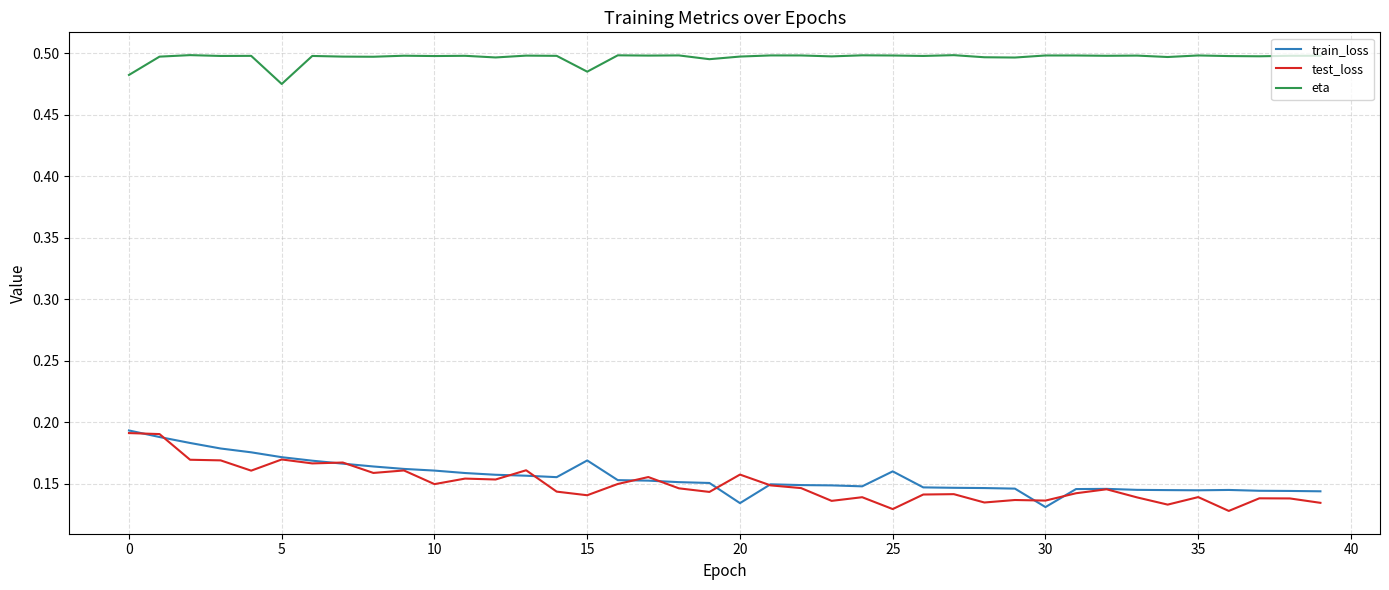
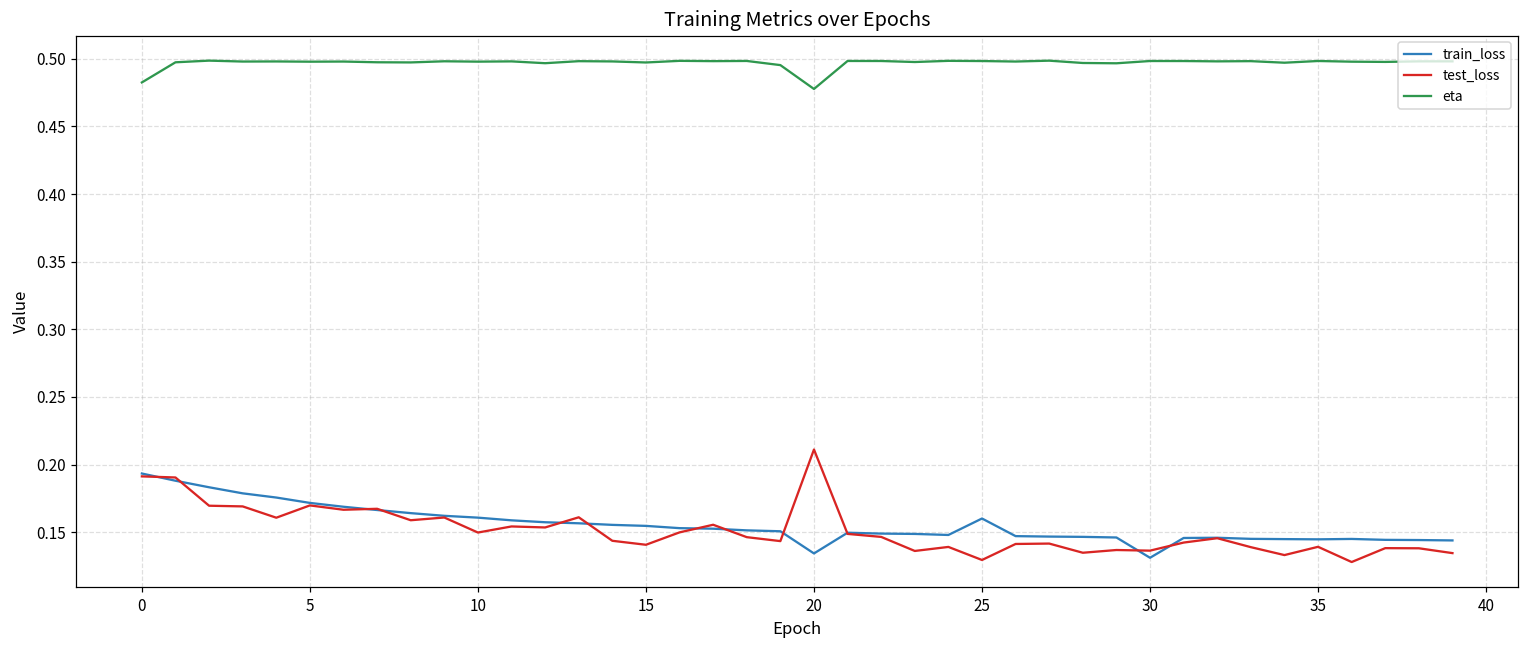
  {
    "train_loss": {
      "0": 0.193,
      "10": 0.161,
-     "15": 0.169,
+     "15": 0.155,
      "20": 0.134,
      "25": 0.160,
      "30": 0.131,
      "35": 0.145
    },
    "test_loss": {
      "0": 0.191,
      "10": 0.150,
      "15": 0.141,
-     "20": 0.158,
+     "20": 0.211,
      "25": 0.130,
      "30": 0.136,
      "35": 0.139
    },
    "eta": {
      "0": 0.482,
-     "5": 0.475,
+     "5": 0.498,
      "10": 0.498,
-     "15": 0.485,
-     "20": 0.497,
+     "15": 0.497,
+     "20": 0.478,
      "25": 0.498,
      "30": 0.498,
      "35": 0.498
    }
  }
